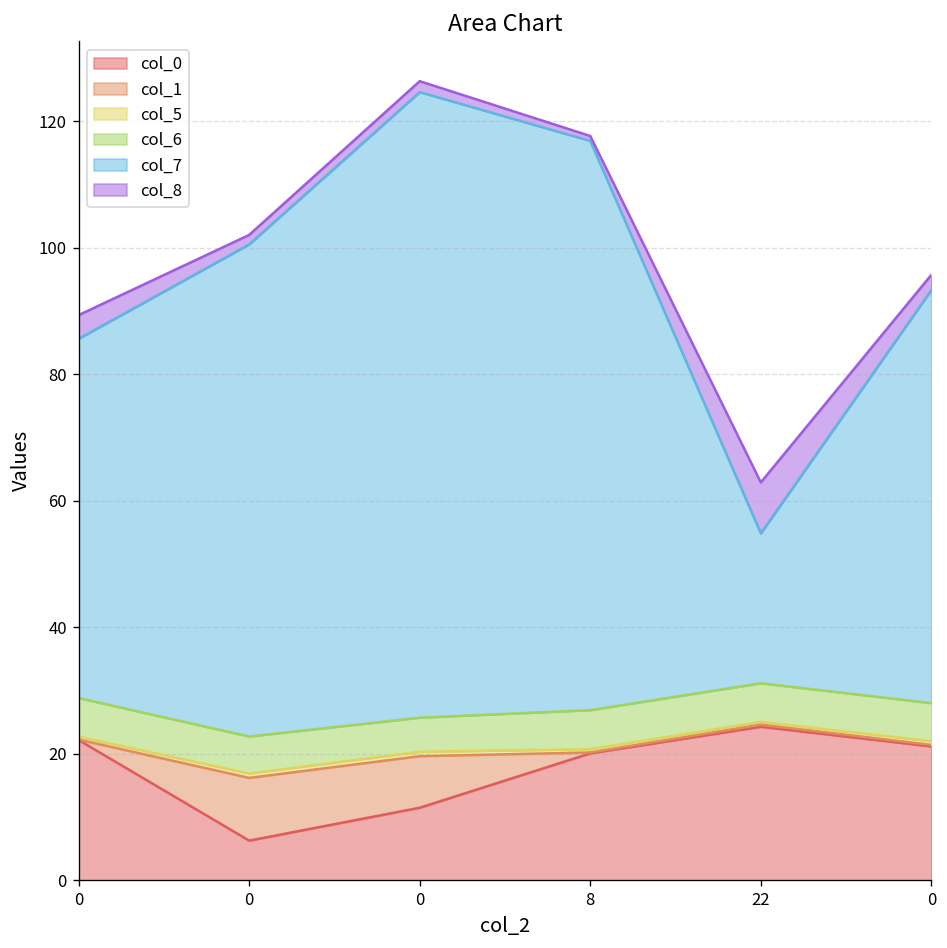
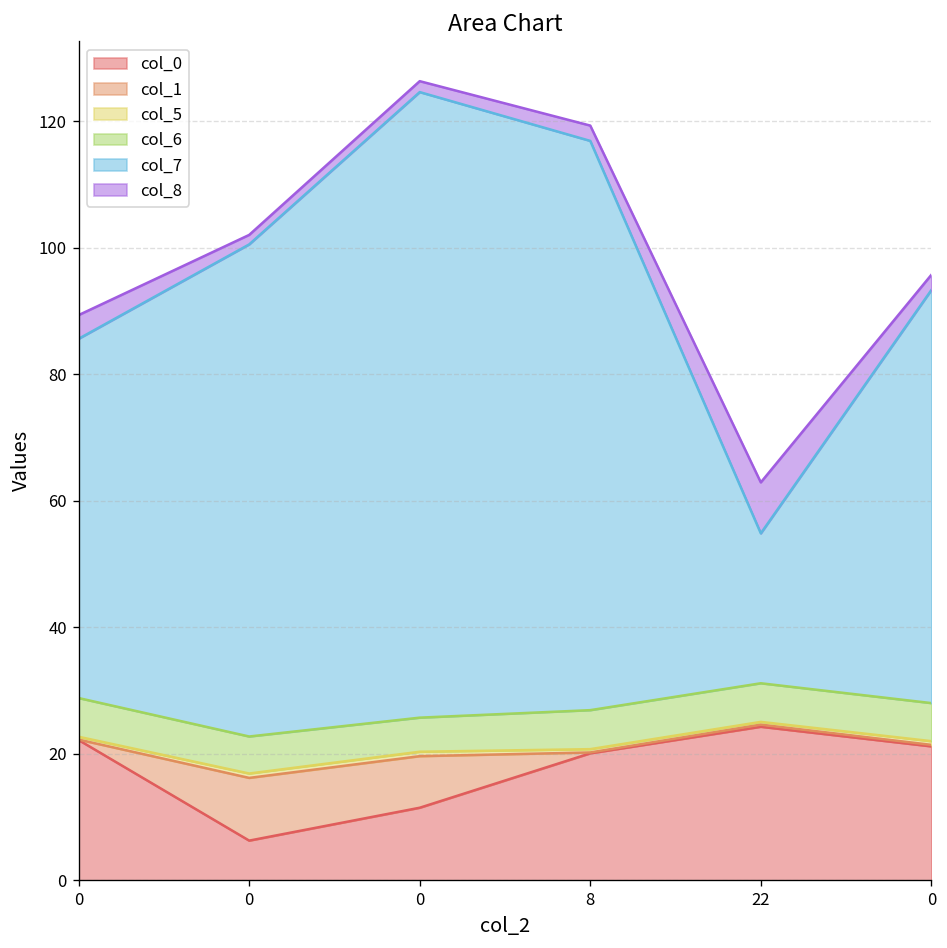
  {
    "col_7": {
      "8": 90,
      "22": 24
    },
    "col_8": {
-     "8": 1,
+     "8": 2,
      "22": 8
    }
  }
